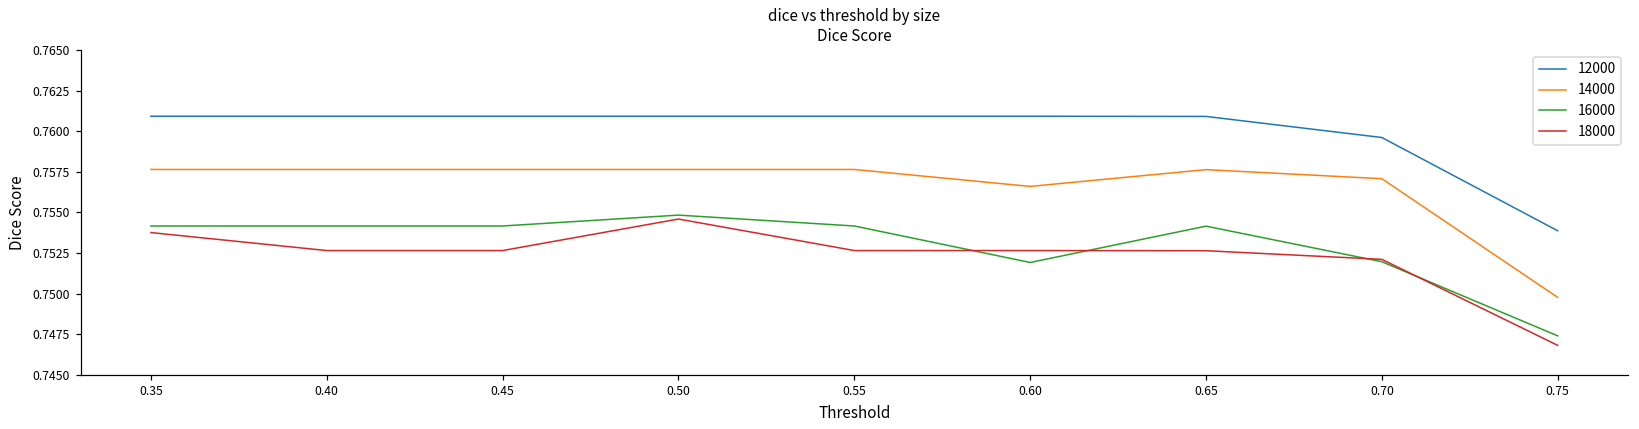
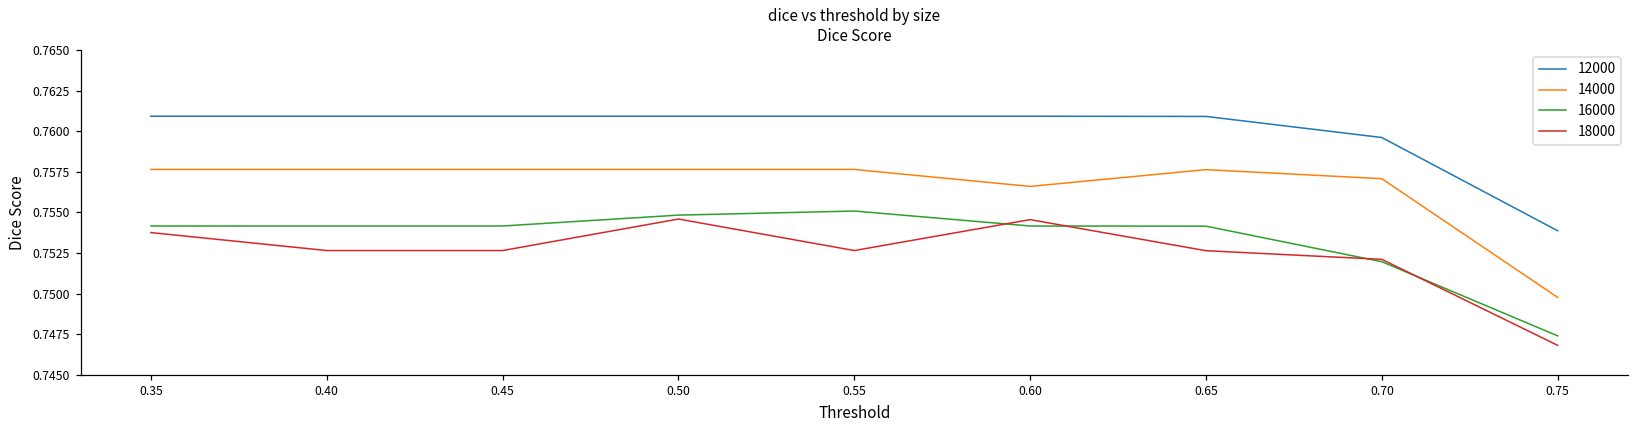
  {
    "12000": {
      "0.35": 0.7609,
      "0.40": 0.7609,
      "0.45": 0.7609,
      "0.50": 0.7609,
      "0.55": 0.7609,
      "0.60": 0.7609,
      "0.65": 0.7609,
      "0.70": 0.7596,
      "0.75": 0.7539
    },
    "14000": {
      "0.35": 0.7576,
      "0.40": 0.7576,
      "0.45": 0.7576,
      "0.50": 0.7576,
      "0.55": 0.7576,
      "0.60": 0.7566,
      "0.65": 0.7576,
      "0.70": 0.7571,
      "0.75": 0.7498
    },
    "16000": {
      "0.35": 0.7542,
      "0.40": 0.7542,
      "0.45": 0.7542,
      "0.50": 0.7548,
-     "0.55": 0.7542,
-     "0.60": 0.7519,
+     "0.55": 0.7551,
+     "0.60": 0.7542,
      "0.65": 0.7542,
      "0.75": 0.7474
    },
    "18000": {
      "0.35": 0.7538,
      "0.40": 0.7527,
      "0.45": 0.7527,
      "0.50": 0.7546,
      "0.55": 0.7527,
-     "0.60": 0.7527,
+     "0.60": 0.7546,
      "0.65": 0.7526,
      "0.75": 0.7468
    }
  }
